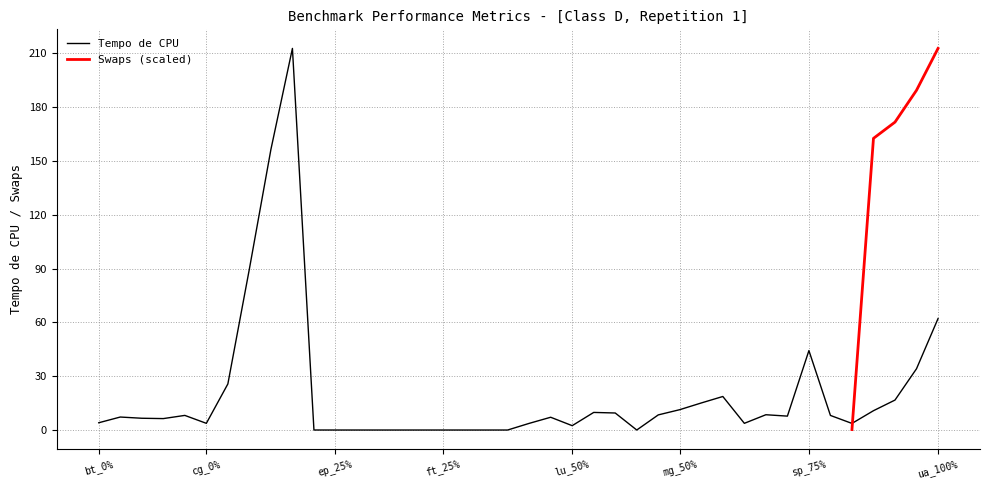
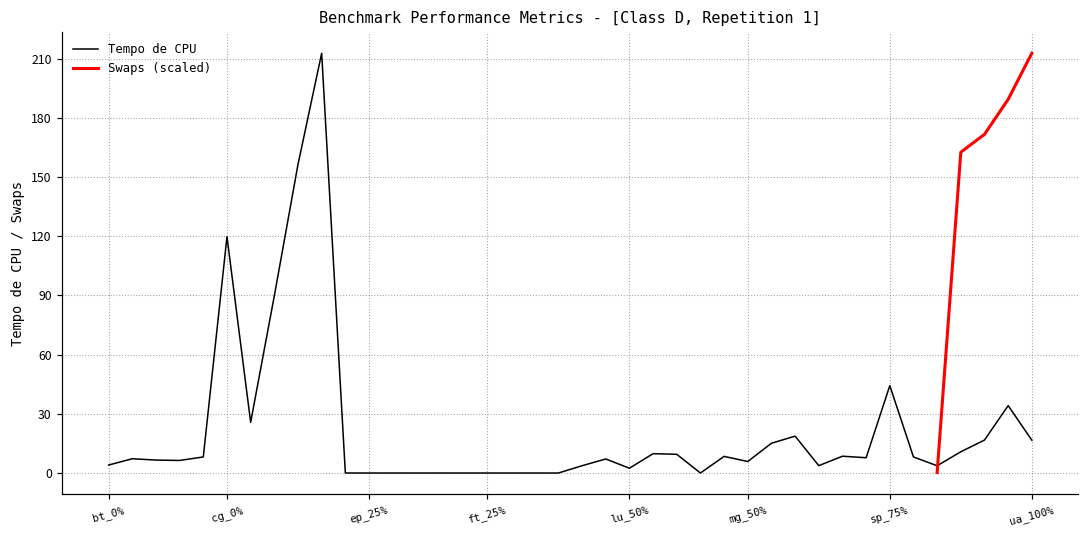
  {
    "Tempo de CPU": {
      "bt_0%": 4,
-     "cg_0%": 4,
+     "cg_0%": 120,
      "ep_25%": 0,
      "ft_25%": 0,
      "lu_50%": 2,
-     "mg_50%": 11,
+     "mg_50%": 6,
      "sp_75%": 44,
-     "ua_100%": 62
+     "ua_100%": 17
    },
    "Swaps (scaled)": {
      "ua_100%": 213
    }
  }
